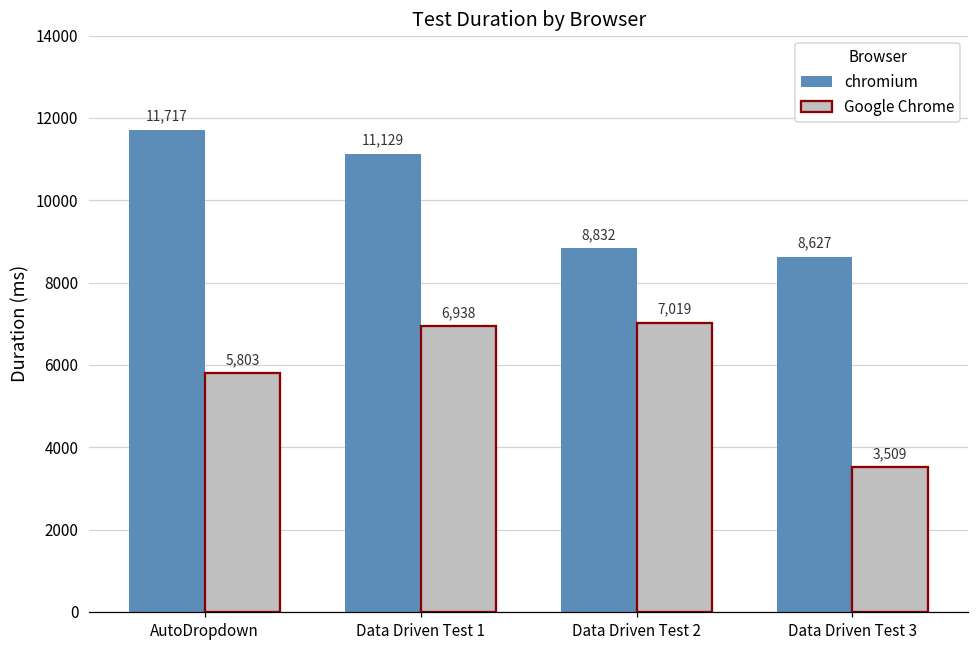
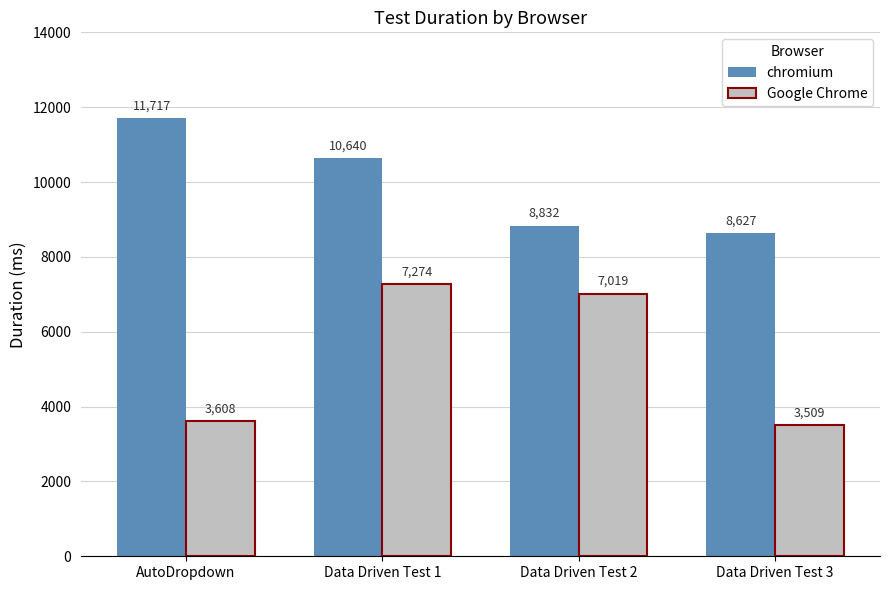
  {
    "chromium": {
      "AutoDropdown": "11,717",
-     "Data Driven Test 1": "11,129",
+     "Data Driven Test 1": "10,640",
      "Data Driven Test 2": "8,832",
      "Data Driven Test 3": "8,627"
    },
    "Google Chrome": {
-     "AutoDropdown": "5,803",
-     "Data Driven Test 1": "6,938",
+     "AutoDropdown": "3,608",
+     "Data Driven Test 1": "7,274",
      "Data Driven Test 2": "7,019",
      "Data Driven Test 3": "3,509"
    }
  }
